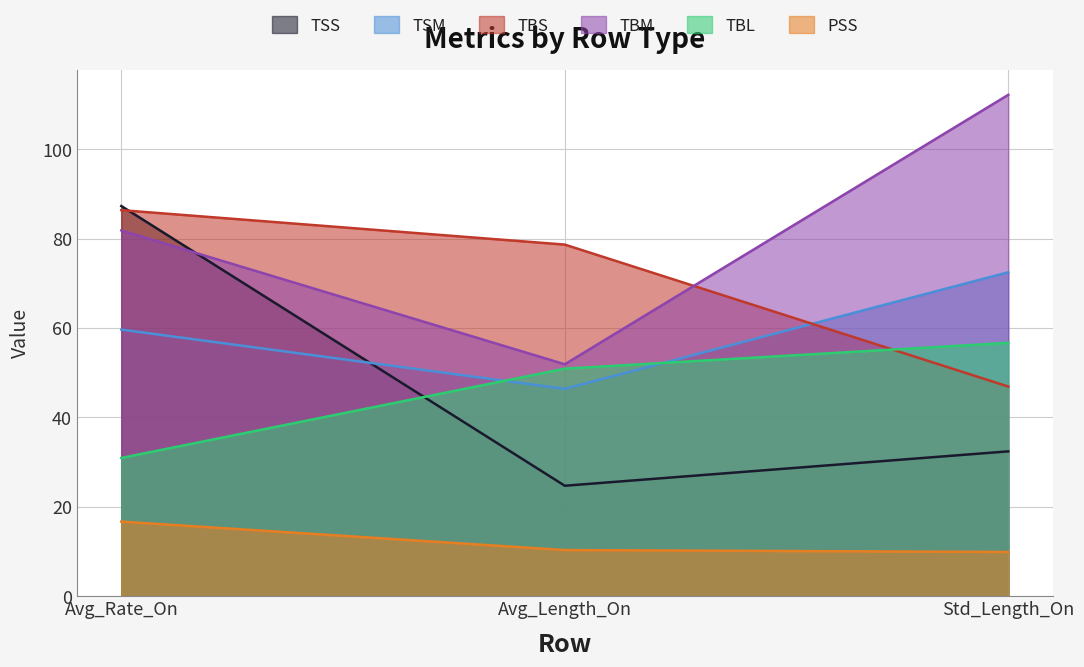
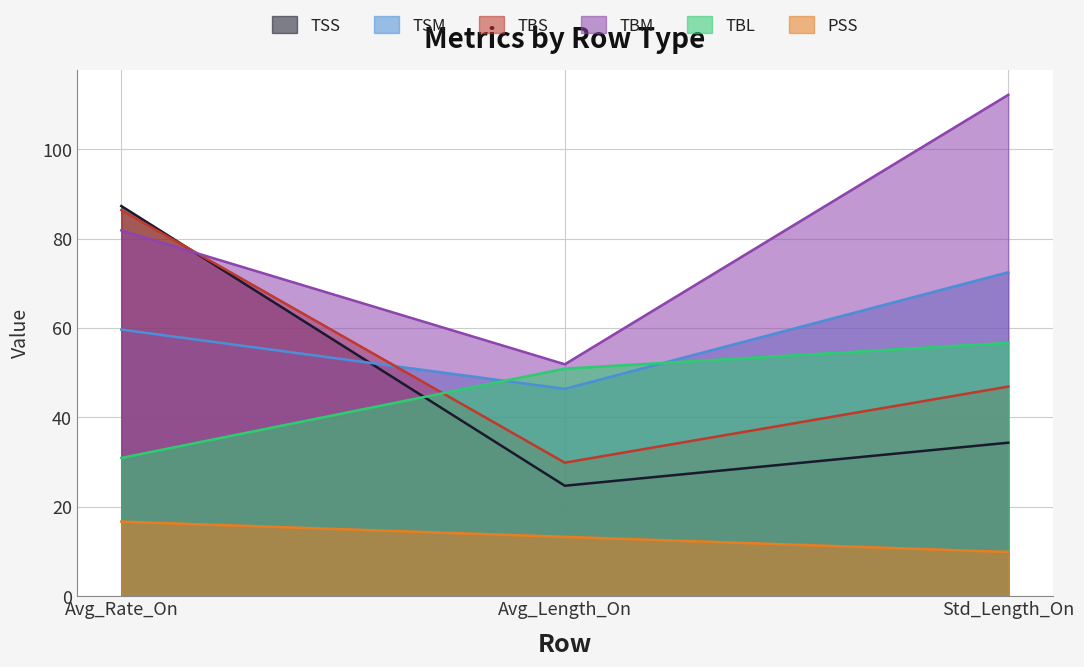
  {
    "TSS": {
      "Avg_Rate_On": 87,
      "Avg_Length_On": 25,
-     "Std_Length_On": 32
+     "Std_Length_On": 34
    },
    "TSM": {
      "Avg_Rate_On": 60,
      "Avg_Length_On": 46,
      "Std_Length_On": 73
    },
    "TBS": {
      "Avg_Rate_On": 86,
-     "Avg_Length_On": 79,
+     "Avg_Length_On": 30,
      "Std_Length_On": 47
    },
    "TBM": {
      "Avg_Rate_On": 82,
      "Avg_Length_On": 52,
      "Std_Length_On": 112
    },
    "TBL": {
      "Avg_Rate_On": 31,
      "Avg_Length_On": 51,
      "Std_Length_On": 57
    },
    "PSS": {
      "Avg_Rate_On": 17,
-     "Avg_Length_On": 10,
+     "Avg_Length_On": 13,
      "Std_Length_On": 10
    }
  }
